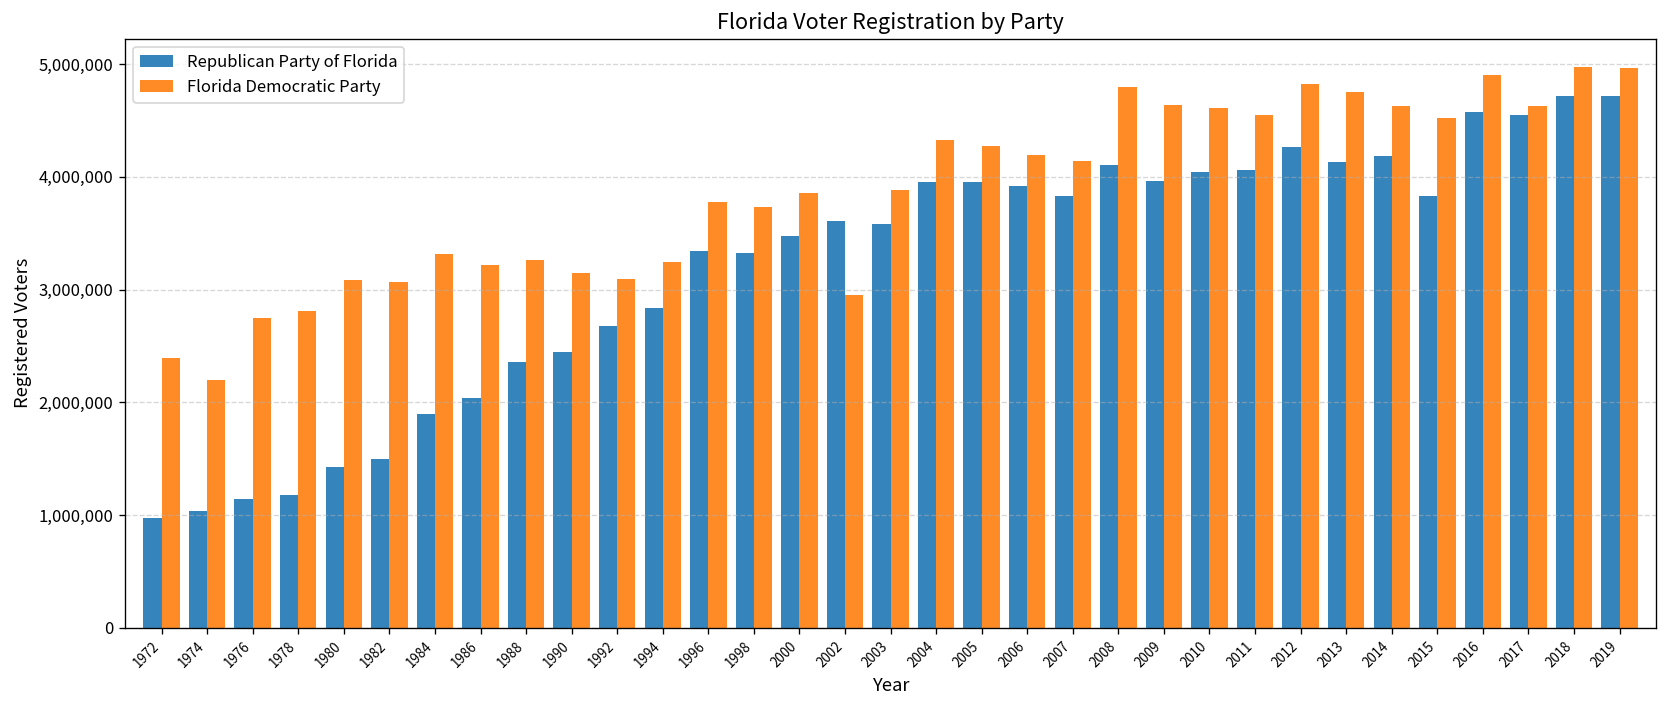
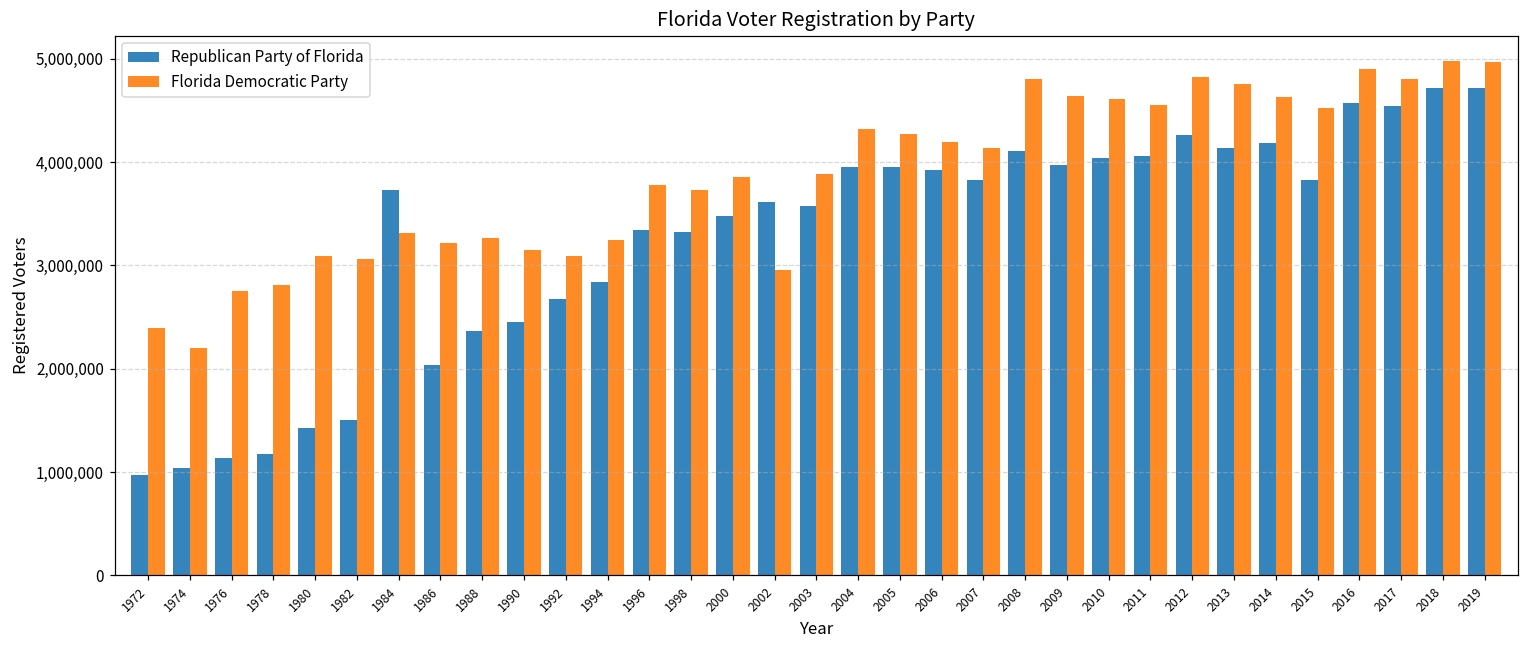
  {
    "Republican Party of Florida": {
      "1972": "1,000,000",
      "1974": "1,000,000",
      "1976": "1,100,000",
      "1978": "1,200,000",
      "1980": "1,400,000",
      "1982": "1,500,000",
-     "1984": "1,900,000",
+     "1984": "3,700,000",
      "1986": "2,000,000",
      "1988": "2,400,000",
      "1990": "2,400,000",
      "1992": "2,700,000",
      "1994": "2,800,000",
      "1996": "3,300,000",
      "1998": "3,300,000",
      "2000": "3,500,000",
      "2002": "3,600,000",
      "2003": "3,600,000",
      "2004": "4,000,000",
      "2005": "4,000,000",
      "2006": "3,900,000",
      "2007": "3,800,000",
      "2008": "4,100,000",
      "2009": "4,000,000",
      "2010": "4,000,000",
      "2011": "4,100,000",
      "2012": "4,300,000",
      "2013": "4,100,000",
      "2014": "4,200,000",
      "2015": "3,800,000",
      "2016": "4,600,000",
      "2017": "4,500,000",
      "2018": "4,700,000",
      "2019": "4,700,000"
    },
    "Florida Democratic Party": {
      "1972": "2,400,000",
      "1974": "2,200,000",
      "1976": "2,800,000",
      "1978": "2,800,000",
      "1980": "3,100,000",
      "1982": "3,100,000",
      "1984": "3,300,000",
      "1986": "3,200,000",
      "1988": "3,300,000",
      "1990": "3,100,000",
      "1992": "3,100,000",
      "1994": "3,200,000",
      "1996": "3,800,000",
      "1998": "3,700,000",
      "2000": "3,900,000",
      "2002": "3,000,000",
      "2003": "3,900,000",
      "2004": "4,300,000",
      "2005": "4,300,000",
      "2006": "4,200,000",
      "2007": "4,100,000",
      "2008": "4,800,000",
      "2009": "4,600,000",
      "2010": "4,600,000",
      "2011": "4,600,000",
      "2012": "4,800,000",
      "2013": "4,800,000",
      "2014": "4,600,000",
      "2015": "4,500,000",
      "2016": "4,900,000",
-     "2017": "4,600,000",
+     "2017": "4,800,000",
      "2018": "5,000,000",
      "2019": "5,000,000"
    }
  }
